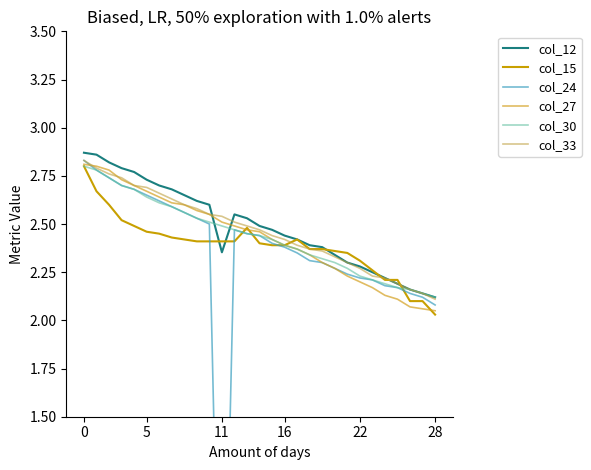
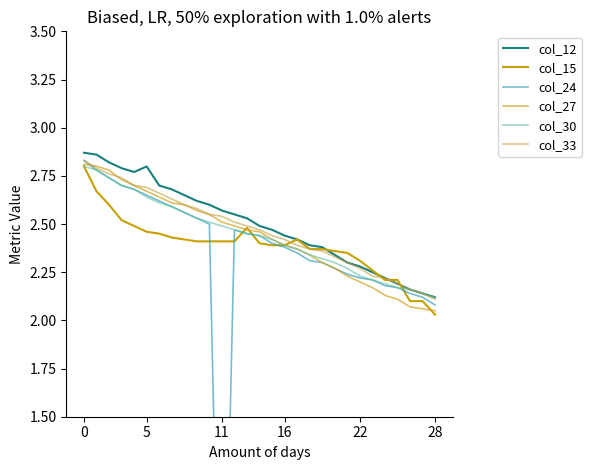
  {
    "col_12": {
      "0": 2.87,
-     "5": 2.73,
-     "11": 2.35,
+     "5": 2.80,
+     "11": 2.57,
      "16": 2.44
    }
  }
